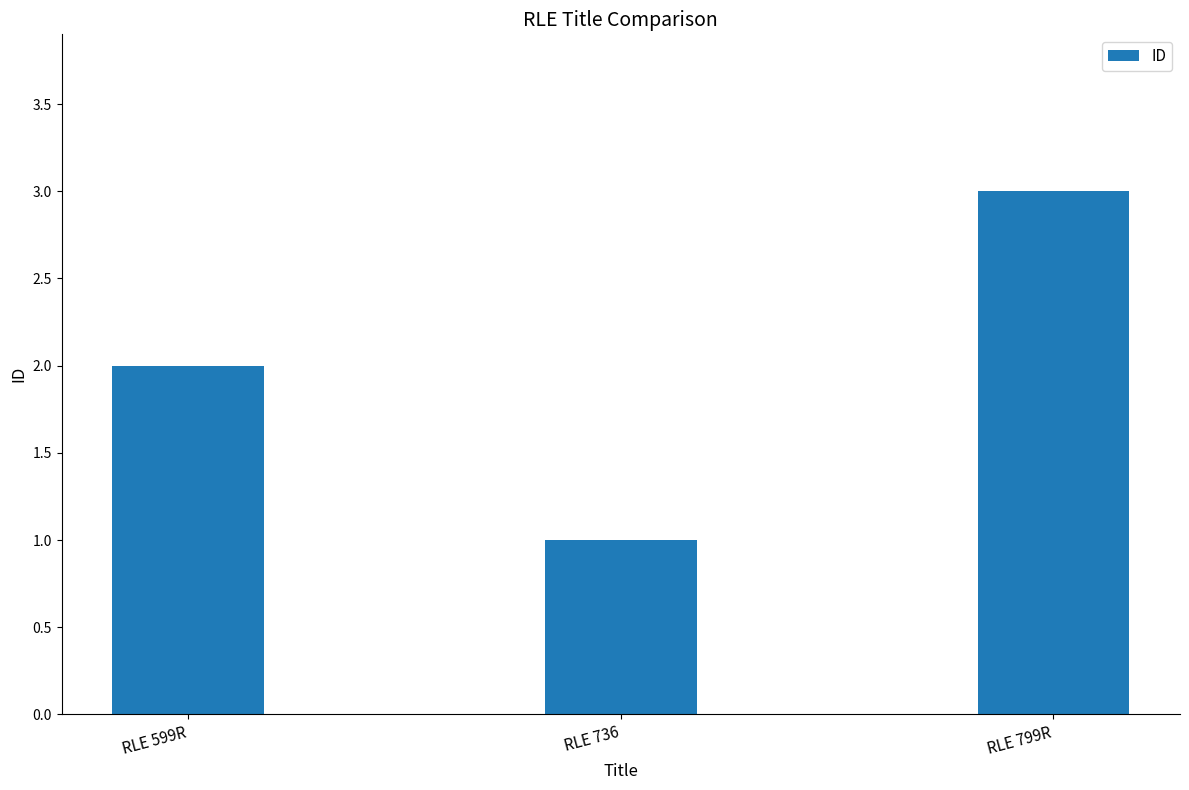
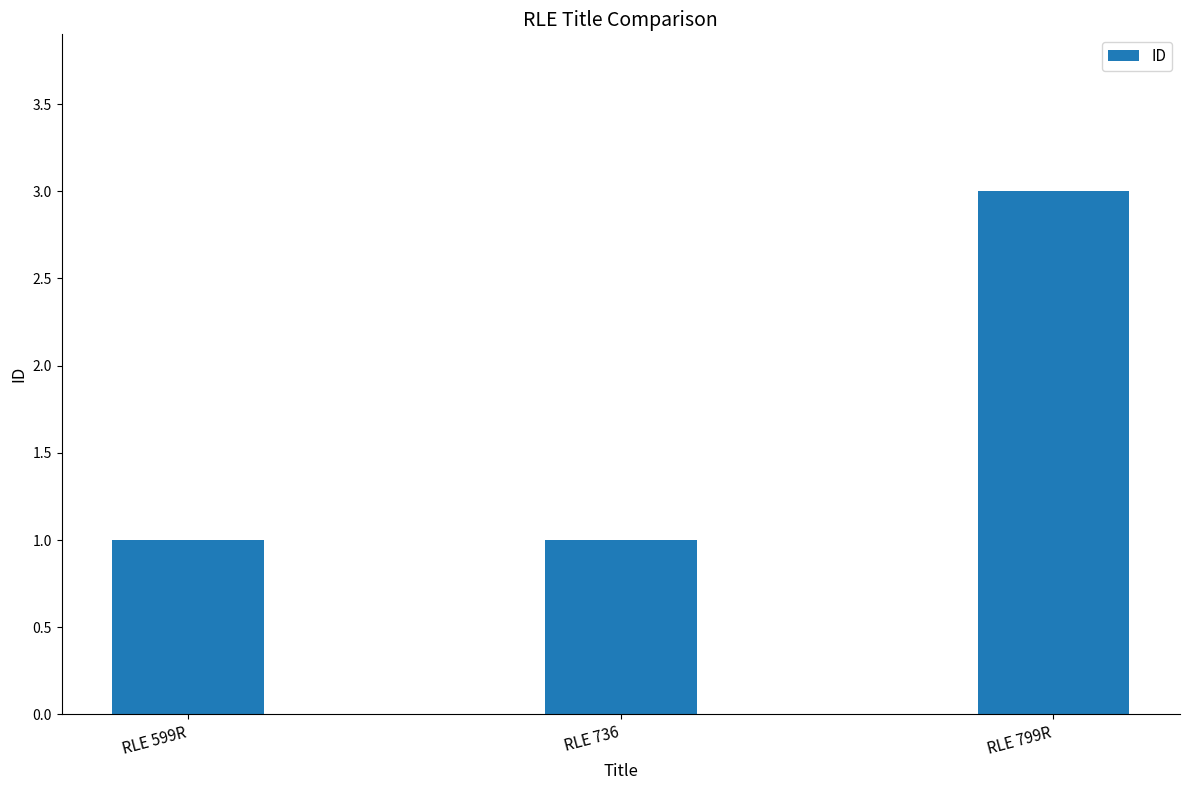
  {
-   "RLE 599R": 2,
+   "RLE 599R": 1,
    "RLE 736": 1,
    "RLE 799R": 3
  }
